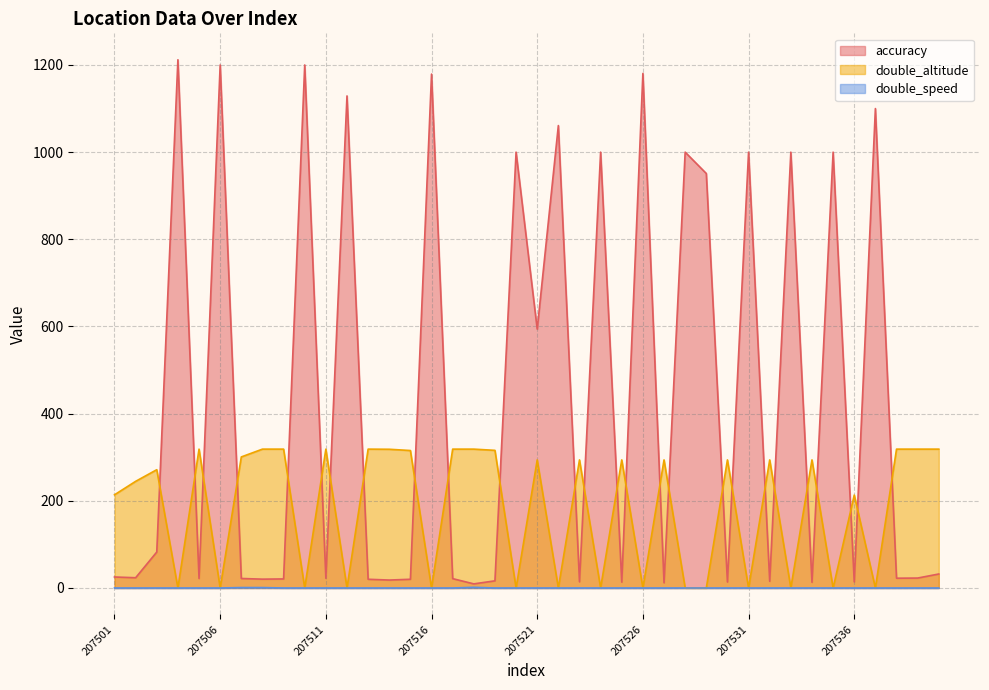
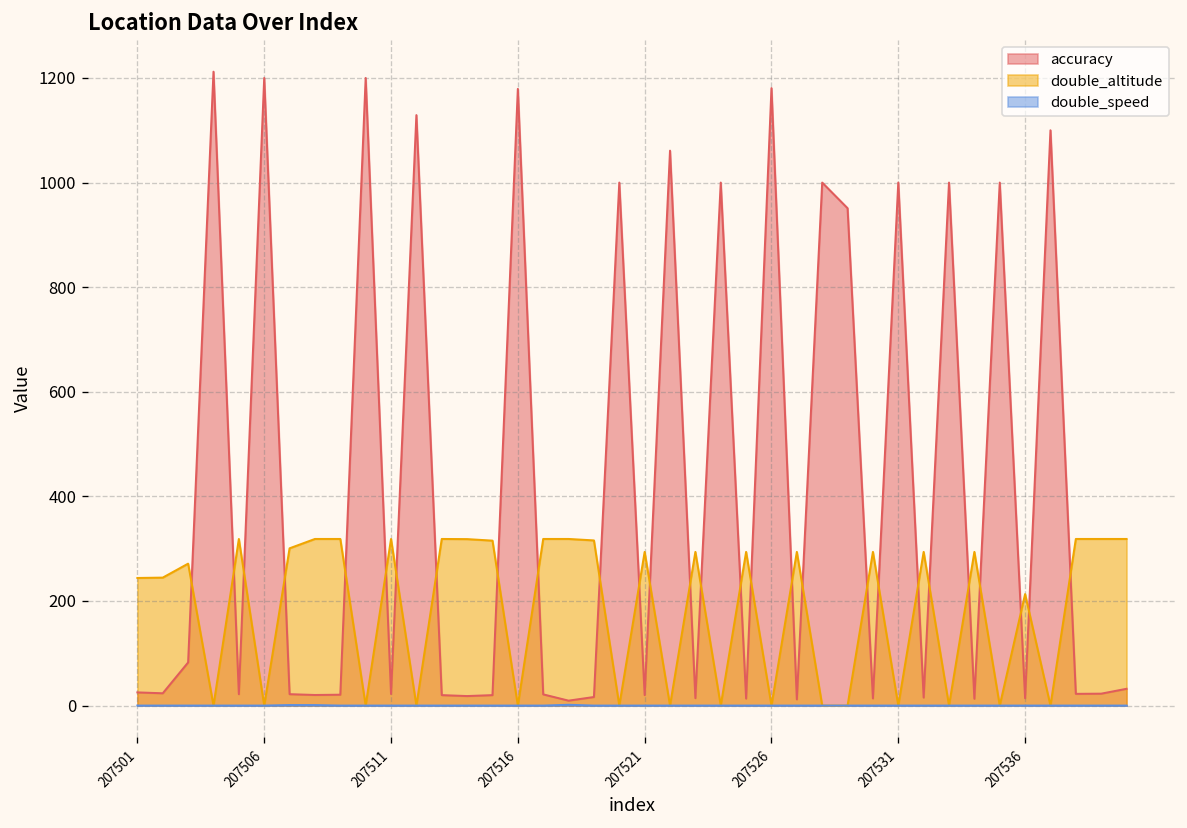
  {
    "accuracy": {
      "207501": 30,
      "207506": 1200,
      "207511": 20,
      "207516": 1180,
-     "207521": 590,
+     "207521": 20,
      "207526": 1180,
      "207531": 1000,
      "207536": 10
    },
    "double_altitude": {
-     "207501": 210,
+     "207501": 240,
      "207511": 320,
      "207521": 290,
      "207536": 210
    },
    "double_speed": {
      "207501": 0,
      "207511": 0,
      "207521": 0,
      "207536": 0
    }
  }
